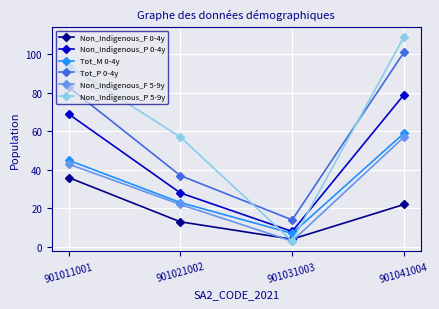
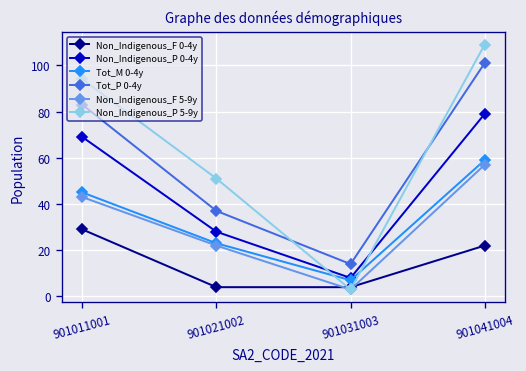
  {
    "Non_Indigenous_F 0-4y": {
-     "901011001": 36,
-     "901021002": 13,
+     "901011001": 29,
+     "901021002": 4,
      "901041004": 22
    },
    "Non_Indigenous_P 0-4y": {
      "901011001": 69,
      "901021002": 28,
      "901041004": 79
    },
    "Tot_M 0-4y": {
      "901011001": 45,
      "901041004": 59
    },
    "Non_Indigenous_P 5-9y": {
-     "901021002": 57,
+     "901021002": 51,
      "901041004": 109
    }
  }
